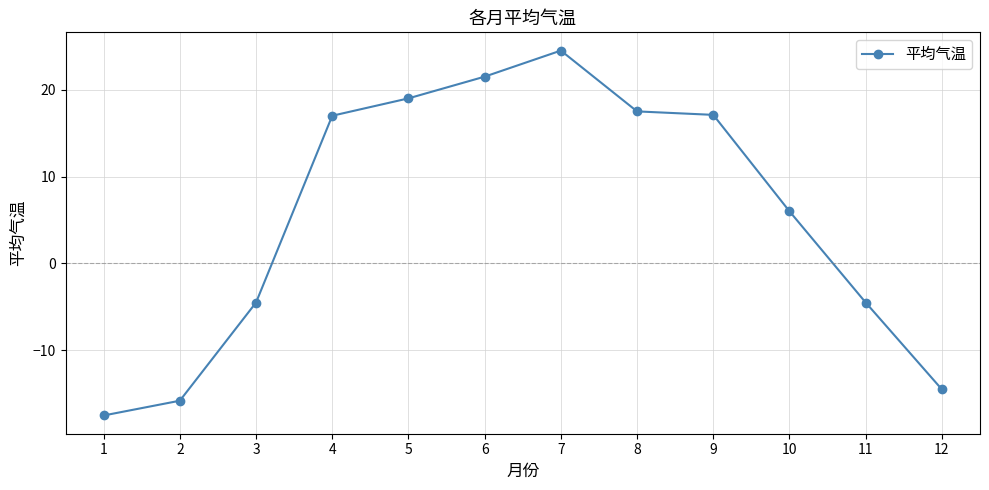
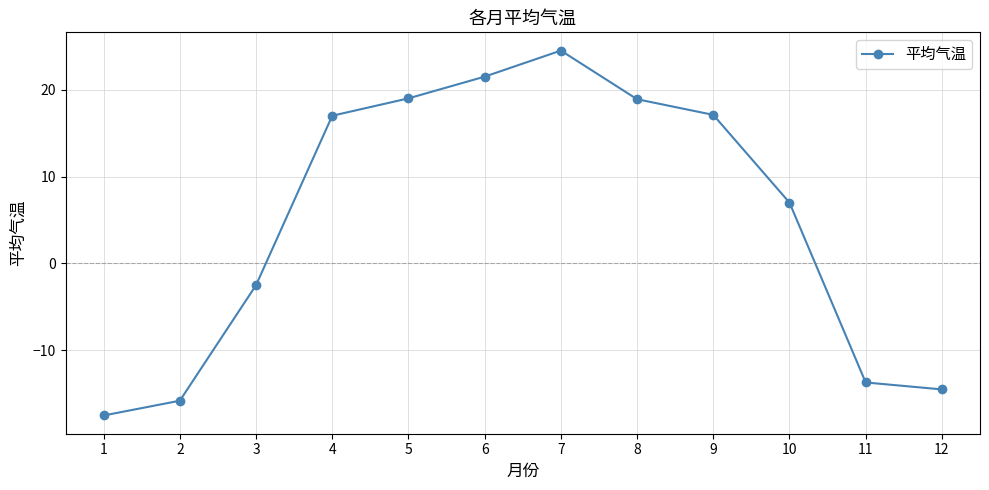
  {
    "1": -18,
    "2": -16,
-   "3": -5,
+   "3": -3,
    "4": 17,
    "5": 19,
    "6": 22,
    "7": 25,
-   "8": 18,
+   "8": 19,
    "9": 17,
-   "10": 6,
-   "11": -5,
+   "10": 7,
+   "11": -14,
    "12": -15
  }
